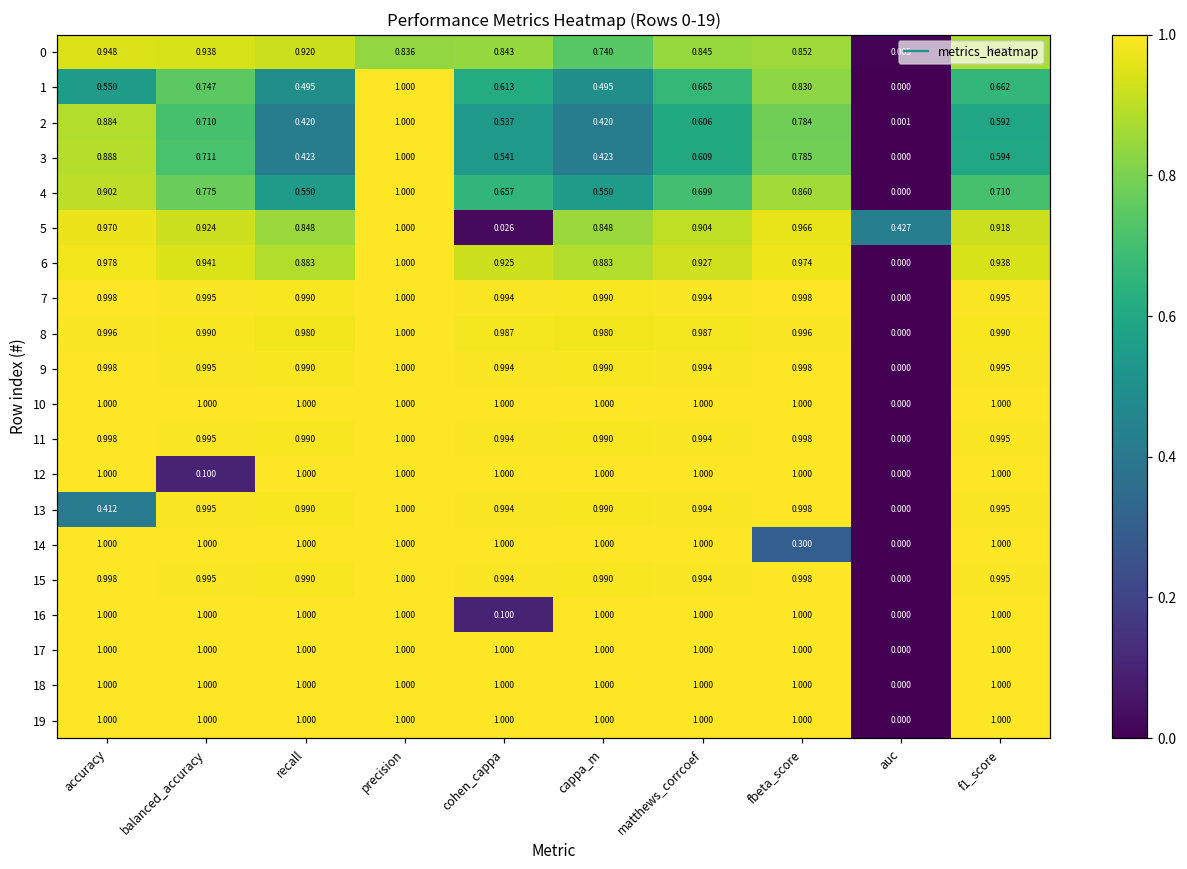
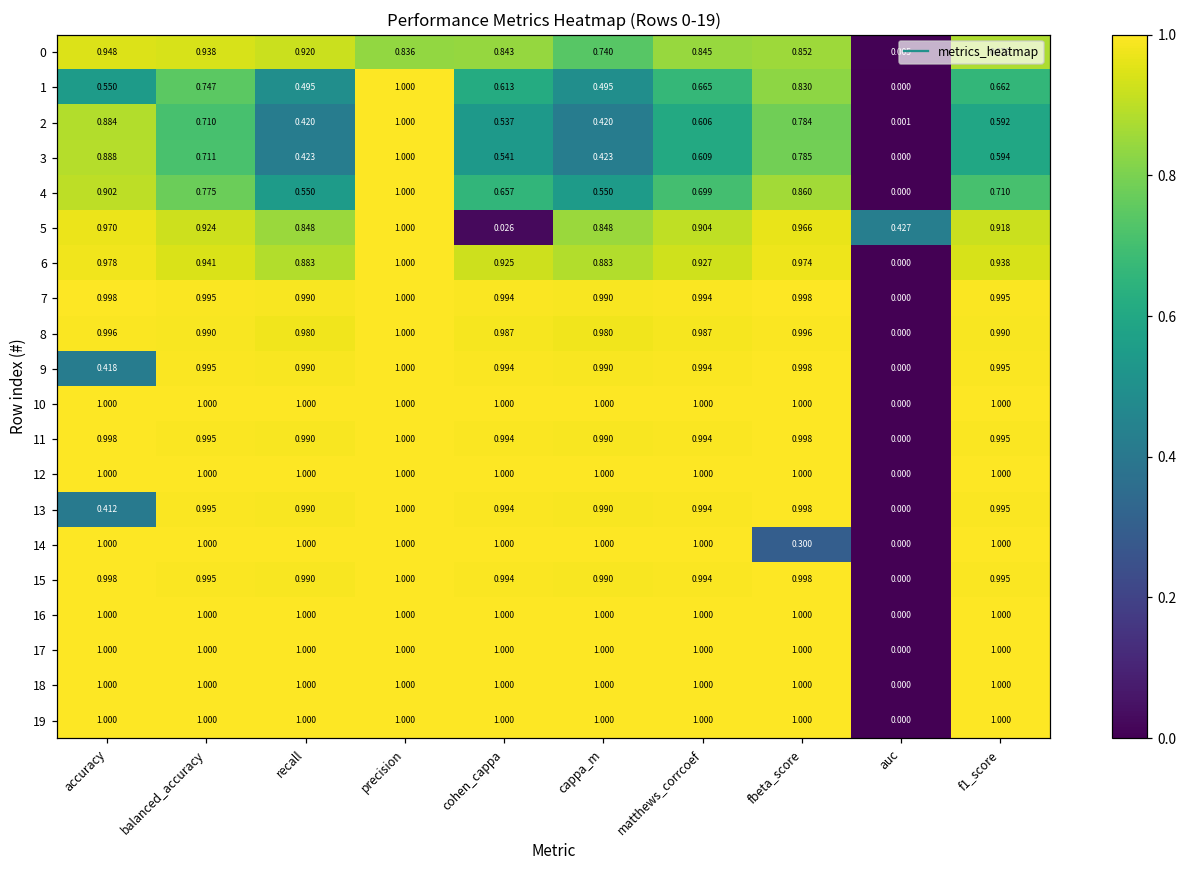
  {
    "0": {
      "accuracy": 0.948,
      "balanced_accuracy": 0.938,
      "recall": 0.920,
      "precision": 0.836,
      "cohen_cappa": 0.843,
      "cappa_m": 0.740,
      "matthews_corrcoef": 0.845,
      "fbeta_score": 0.852
    },
    "1": {
      "accuracy": 0.550,
      "balanced_accuracy": 0.747,
      "recall": 0.495,
      "precision": 1.000,
      "cohen_cappa": 0.613,
      "cappa_m": 0.495,
      "matthews_corrcoef": 0.665,
      "fbeta_score": 0.830,
      "auc": 0.000,
      "f1_score": 0.662
    },
    "2": {
      "accuracy": 0.884,
      "balanced_accuracy": 0.710,
      "recall": 0.420,
      "precision": 1.000,
      "cohen_cappa": 0.537,
      "cappa_m": 0.420,
      "matthews_corrcoef": 0.606,
      "fbeta_score": 0.784,
      "auc": 0.001,
      "f1_score": 0.592
    },
    "3": {
      "accuracy": 0.888,
      "balanced_accuracy": 0.711,
      "recall": 0.423,
      "precision": 1.000,
      "cohen_cappa": 0.541,
      "cappa_m": 0.423,
      "matthews_corrcoef": 0.609,
      "fbeta_score": 0.785,
      "auc": 0.000,
      "f1_score": 0.594
    },
    "4": {
      "accuracy": 0.902,
      "balanced_accuracy": 0.775,
      "recall": 0.550,
      "precision": 1.000,
      "cohen_cappa": 0.657,
      "cappa_m": 0.550,
      "matthews_corrcoef": 0.699,
      "fbeta_score": 0.860,
      "auc": 0.000,
      "f1_score": 0.710
    },
    "5": {
      "accuracy": 0.970,
      "balanced_accuracy": 0.924,
      "recall": 0.848,
      "precision": 1.000,
      "cohen_cappa": 0.026,
      "cappa_m": 0.848,
      "matthews_corrcoef": 0.904,
      "fbeta_score": 0.966,
      "auc": 0.427,
      "f1_score": 0.918
    },
    "6": {
      "accuracy": 0.978,
      "balanced_accuracy": 0.941,
      "recall": 0.883,
      "precision": 1.000,
      "cohen_cappa": 0.925,
      "cappa_m": 0.883,
      "matthews_corrcoef": 0.927,
      "fbeta_score": 0.974,
      "auc": 0.000,
      "f1_score": 0.938
    },
    "7": {
      "accuracy": 0.998,
      "balanced_accuracy": 0.995,
      "recall": 0.990,
      "precision": 1.000,
      "cohen_cappa": 0.994,
      "cappa_m": 0.990,
      "matthews_corrcoef": 0.994,
      "fbeta_score": 0.998,
      "auc": 0.000,
      "f1_score": 0.995
    },
    "8": {
      "accuracy": 0.996,
      "balanced_accuracy": 0.990,
      "recall": 0.980,
      "precision": 1.000,
      "cohen_cappa": 0.987,
      "cappa_m": 0.980,
      "matthews_corrcoef": 0.987,
      "fbeta_score": 0.996,
      "auc": 0.000,
      "f1_score": 0.990
    },
    "9": {
-     "accuracy": 0.998,
+     "accuracy": 0.418,
      "balanced_accuracy": 0.995,
      "recall": 0.990,
      "precision": 1.000,
      "cohen_cappa": 0.994,
      "cappa_m": 0.990,
      "matthews_corrcoef": 0.994,
      "fbeta_score": 0.998,
      "auc": 0.000,
      "f1_score": 0.995
    },
    "10": {
      "accuracy": 1.000,
      "balanced_accuracy": 1.000,
      "recall": 1.000,
      "precision": 1.000,
      "cohen_cappa": 1.000,
      "cappa_m": 1.000,
      "matthews_corrcoef": 1.000,
      "fbeta_score": 1.000,
      "auc": 0.000,
      "f1_score": 1.000
    },
    "11": {
      "accuracy": 0.998,
      "balanced_accuracy": 0.995,
      "recall": 0.990,
      "precision": 1.000,
      "cohen_cappa": 0.994,
      "cappa_m": 0.990,
      "matthews_corrcoef": 0.994,
      "fbeta_score": 0.998,
      "auc": 0.000,
      "f1_score": 0.995
    },
    "12": {
      "accuracy": 1.000,
-     "balanced_accuracy": 0.100,
+     "balanced_accuracy": 1.000,
      "recall": 1.000,
      "precision": 1.000,
      "cohen_cappa": 1.000,
      "cappa_m": 1.000,
      "matthews_corrcoef": 1.000,
      "fbeta_score": 1.000,
      "auc": 0.000,
      "f1_score": 1.000
    },
    "13": {
      "accuracy": 0.412,
      "balanced_accuracy": 0.995,
      "recall": 0.990,
      "precision": 1.000,
      "cohen_cappa": 0.994,
      "cappa_m": 0.990,
      "matthews_corrcoef": 0.994,
      "fbeta_score": 0.998,
      "auc": 0.000,
      "f1_score": 0.995
    },
    "14": {
      "accuracy": 1.000,
      "balanced_accuracy": 1.000,
      "recall": 1.000,
      "precision": 1.000,
      "cohen_cappa": 1.000,
      "cappa_m": 1.000,
      "matthews_corrcoef": 1.000,
      "fbeta_score": 0.300,
      "auc": 0.000,
      "f1_score": 1.000
    },
    "15": {
      "accuracy": 0.998,
      "balanced_accuracy": 0.995,
      "recall": 0.990,
      "precision": 1.000,
      "cohen_cappa": 0.994,
      "cappa_m": 0.990,
      "matthews_corrcoef": 0.994,
      "fbeta_score": 0.998,
      "auc": 0.000,
      "f1_score": 0.995
    },
    "16": {
      "accuracy": 1.000,
      "balanced_accuracy": 1.000,
      "recall": 1.000,
      "precision": 1.000,
-     "cohen_cappa": 0.100,
+     "cohen_cappa": 1.000,
      "cappa_m": 1.000,
      "matthews_corrcoef": 1.000,
      "fbeta_score": 1.000,
      "auc": 0.000,
      "f1_score": 1.000
    },
    "17": {
      "accuracy": 1.000,
      "balanced_accuracy": 1.000,
      "recall": 1.000,
      "precision": 1.000,
      "cohen_cappa": 1.000,
      "cappa_m": 1.000,
      "matthews_corrcoef": 1.000,
      "fbeta_score": 1.000,
      "auc": 0.000,
      "f1_score": 1.000
    },
    "18": {
      "accuracy": 1.000,
      "balanced_accuracy": 1.000,
      "recall": 1.000,
      "precision": 1.000,
      "cohen_cappa": 1.000,
      "cappa_m": 1.000,
      "matthews_corrcoef": 1.000,
      "fbeta_score": 1.000,
      "auc": 0.000,
      "f1_score": 1.000
    },
    "19": {
      "accuracy": 1.000,
      "balanced_accuracy": 1.000,
      "recall": 1.000,
      "precision": 1.000,
      "cohen_cappa": 1.000,
      "cappa_m": 1.000,
      "matthews_corrcoef": 1.000,
      "fbeta_score": 1.000,
      "auc": 0.000,
      "f1_score": 1.000
    }
  }
